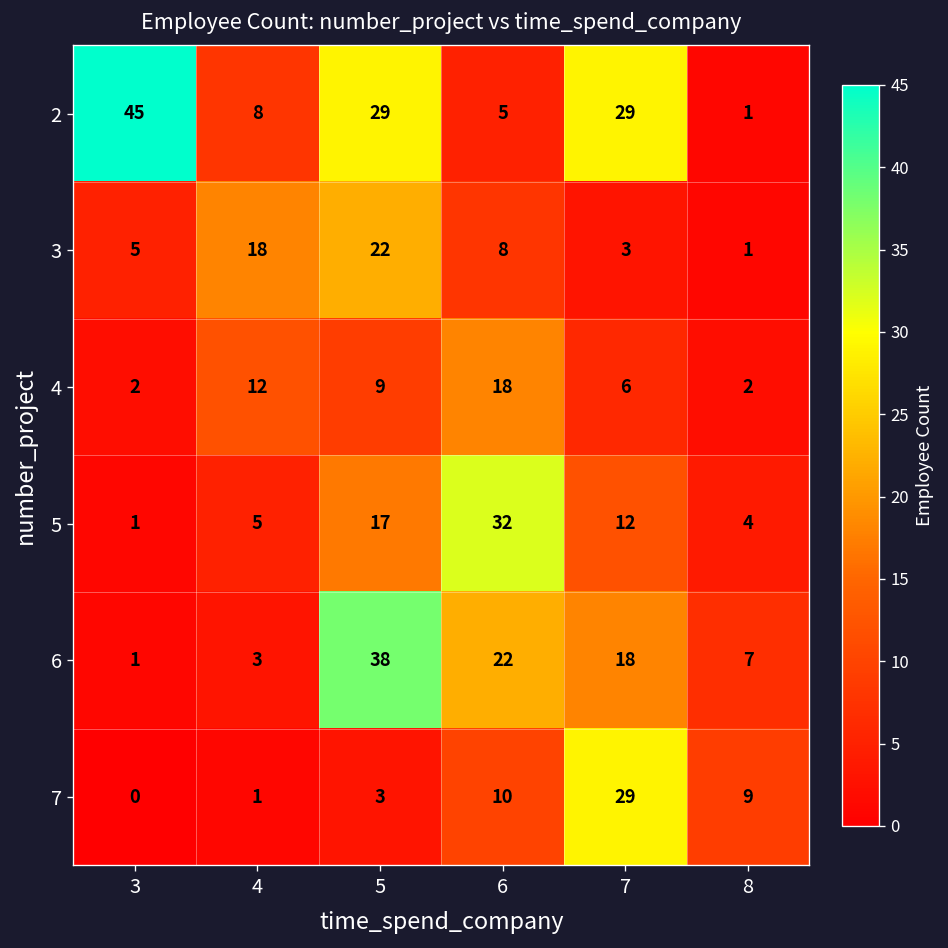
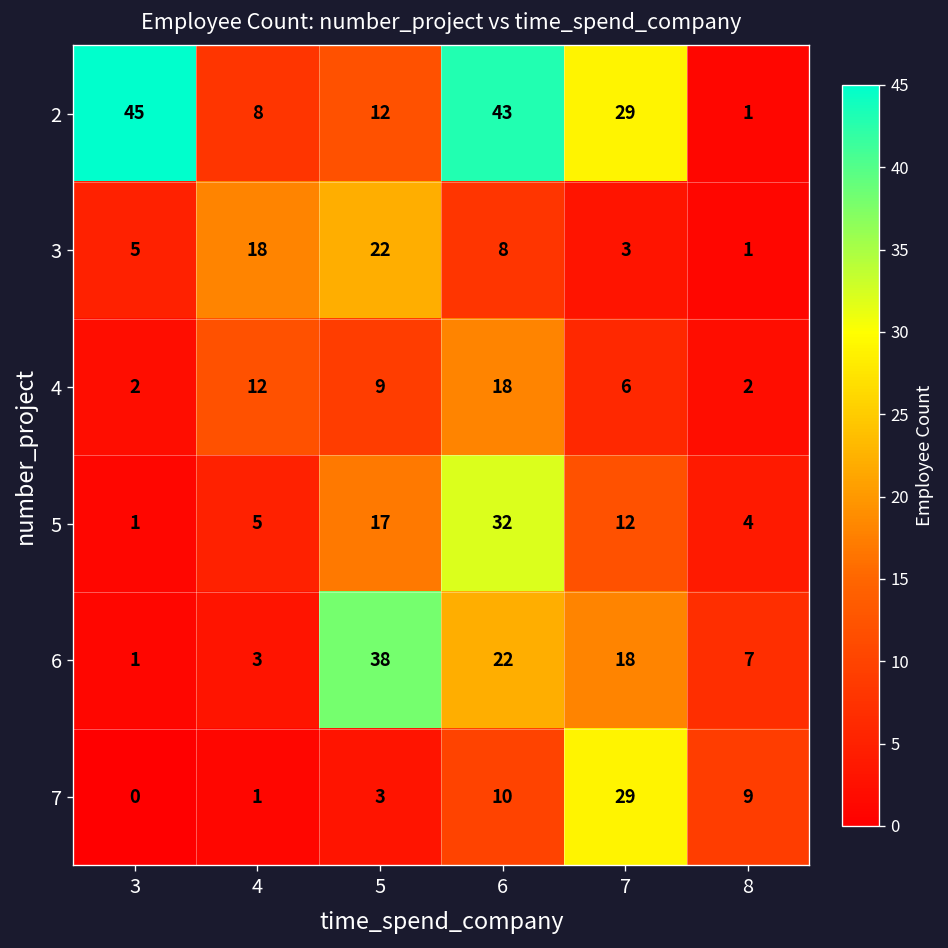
  {
    "2": {
      "3": 45,
      "4": 8,
-     "5": 29,
-     "6": 5,
+     "5": 12,
+     "6": 43,
      "7": 29,
      "8": 1
    },
    "3": {
      "3": 5,
      "4": 18,
      "5": 22,
      "6": 8,
      "7": 3,
      "8": 1
    },
    "4": {
      "3": 2,
      "4": 12,
      "5": 9,
      "6": 18,
      "7": 6,
      "8": 2
    },
    "5": {
      "3": 1,
      "4": 5,
      "5": 17,
      "6": 32,
      "7": 12,
      "8": 4
    },
    "6": {
      "3": 1,
      "4": 3,
      "5": 38,
      "6": 22,
      "7": 18,
      "8": 7
    },
    "7": {
      "3": 0,
      "4": 1,
      "5": 3,
      "6": 10,
      "7": 29,
      "8": 9
    }
  }
